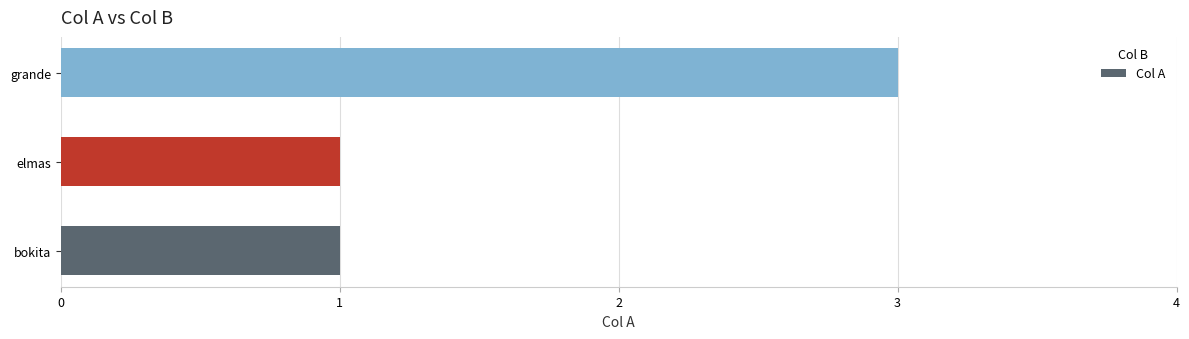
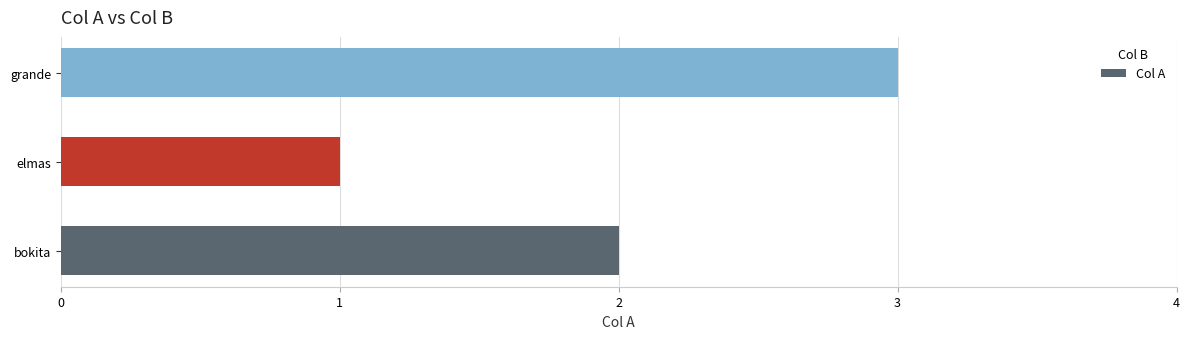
  {
    "grande": 3,
    "elmas": 1,
-   "bokita": 1
+   "bokita": 2
  }
